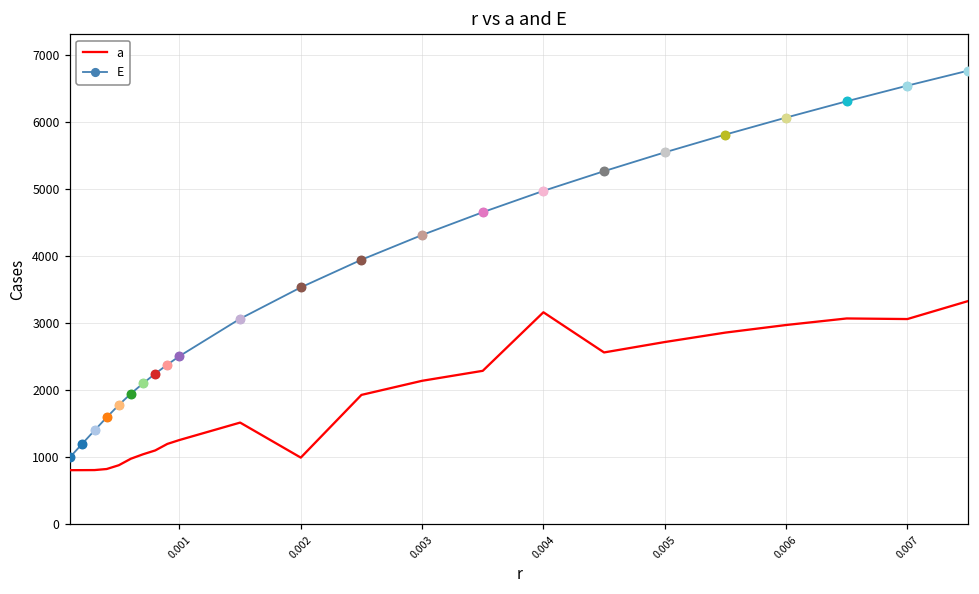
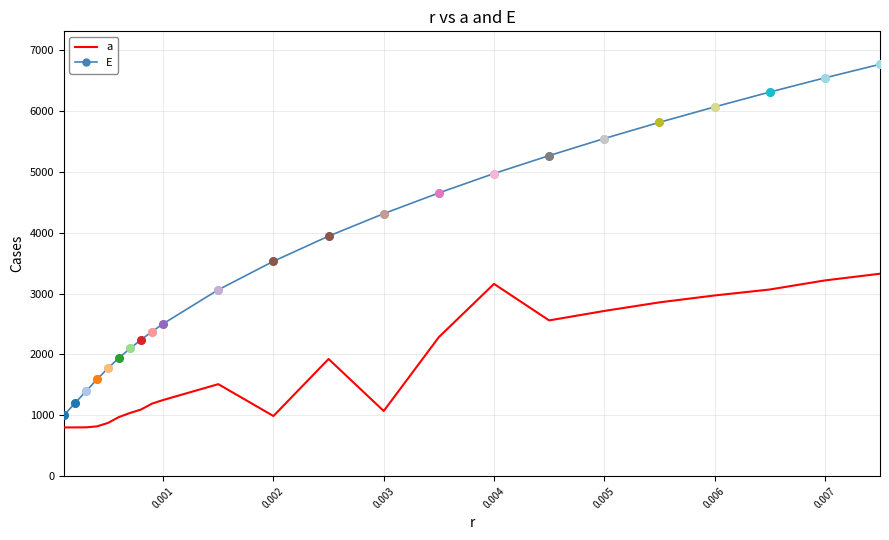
  {
    "a": {
      "0.001": 1300,
      "0.002": 1000,
-     "0.003": 2100,
+     "0.003": 1100,
      "0.004": 3200,
      "0.005": 2700,
      "0.006": 3000,
-     "0.007": 3100
+     "0.007": 3200
    }
  }
